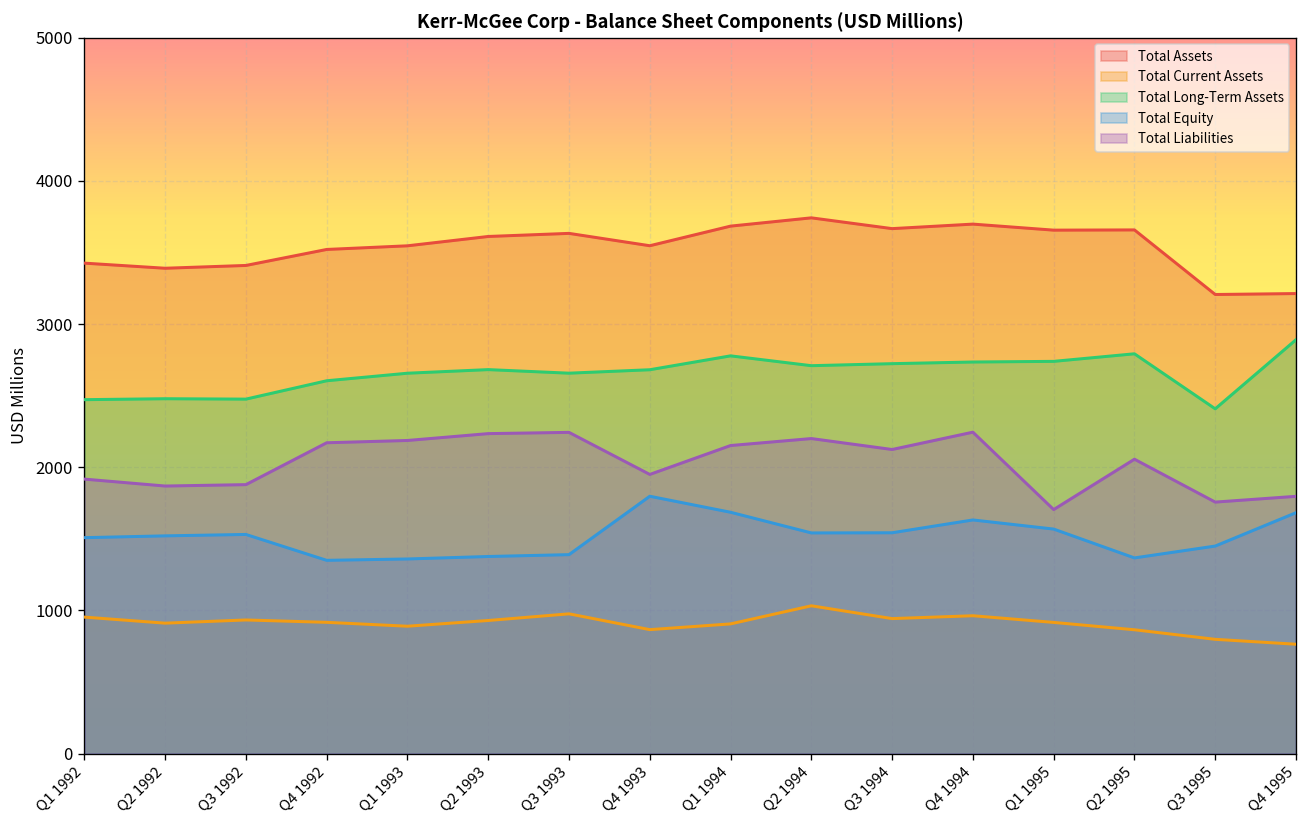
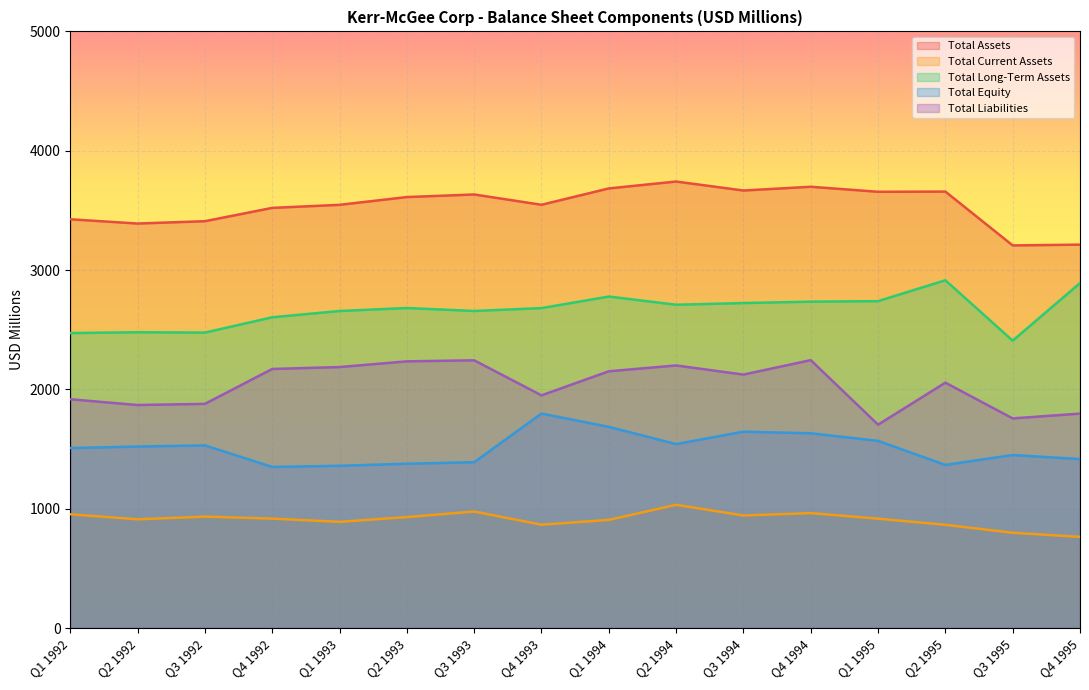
  {
    "Total Long-Term Assets": {
      "Q1 1992": 2470,
      "Q2 1992": 2480,
      "Q3 1992": 2480,
      "Q4 1992": 2600,
      "Q1 1993": 2660,
      "Q2 1993": 2680,
      "Q3 1993": 2660,
      "Q4 1993": 2680,
      "Q1 1994": 2780,
      "Q2 1994": 2710,
      "Q3 1994": 2720,
      "Q4 1994": 2740,
      "Q1 1995": 2740,
-     "Q2 1995": 2790,
+     "Q2 1995": 2910,
      "Q3 1995": 2410,
      "Q4 1995": 2890
    },
    "Total Equity": {
      "Q1 1992": 1510,
      "Q2 1992": 1520,
      "Q3 1992": 1530,
      "Q4 1992": 1350,
      "Q1 1993": 1360,
      "Q2 1993": 1380,
      "Q3 1993": 1390,
      "Q4 1993": 1800,
      "Q1 1994": 1690,
      "Q2 1994": 1540,
-     "Q3 1994": 1540,
+     "Q3 1994": 1650,
      "Q4 1994": 1630,
      "Q1 1995": 1570,
      "Q2 1995": 1370,
      "Q3 1995": 1450,
-     "Q4 1995": 1680
+     "Q4 1995": 1420
    },
    "Total Liabilities": {
      "Q1 1992": 1920,
      "Q2 1992": 1870,
      "Q3 1992": 1880,
      "Q4 1992": 2170,
      "Q1 1993": 2190,
      "Q2 1993": 2230,
      "Q3 1993": 2240,
      "Q4 1993": 1950,
      "Q1 1994": 2150,
      "Q2 1994": 2200,
      "Q3 1994": 2120,
      "Q4 1994": 2250,
      "Q1 1995": 1700,
      "Q2 1995": 2060,
      "Q3 1995": 1760,
      "Q4 1995": 1800
    }
  }
